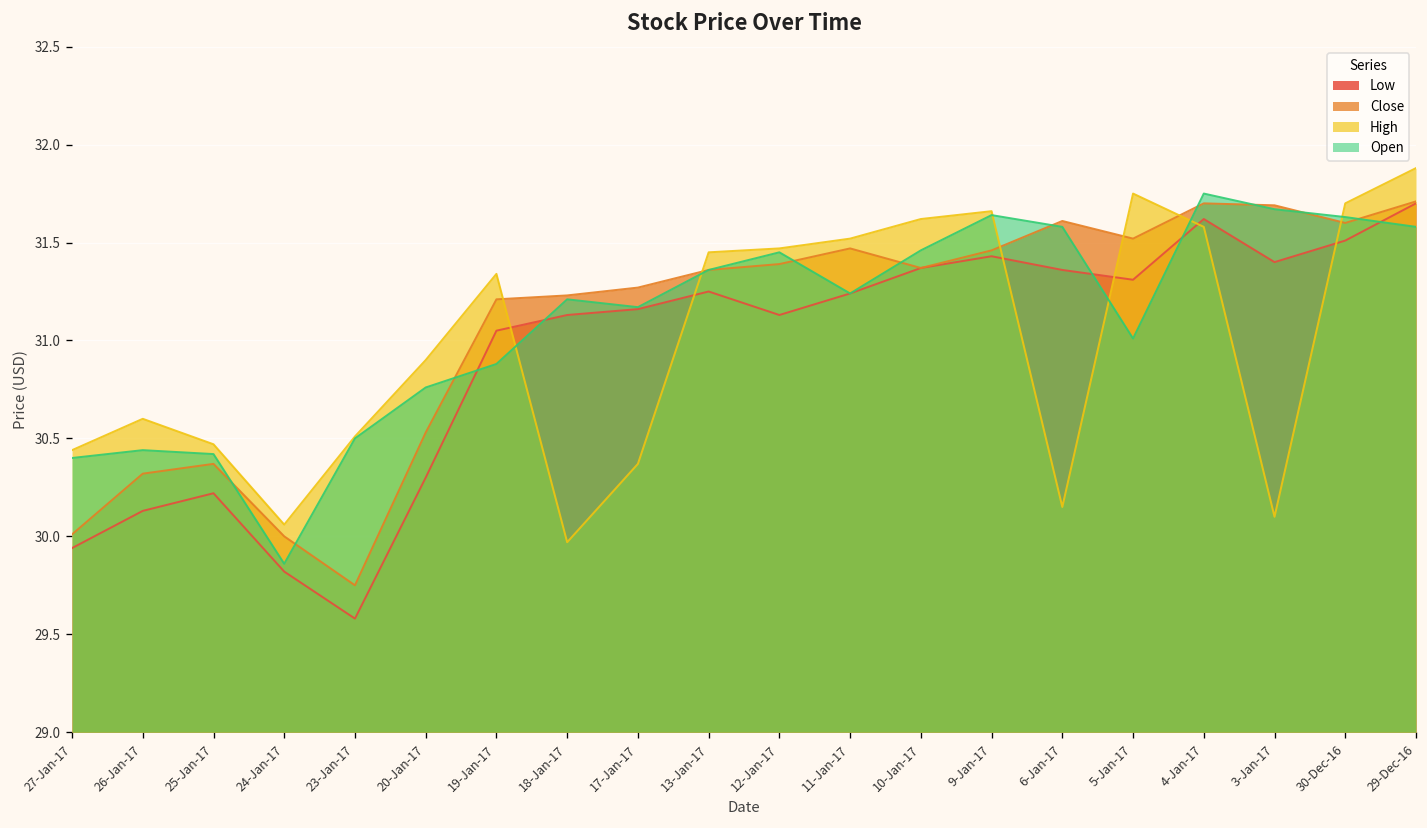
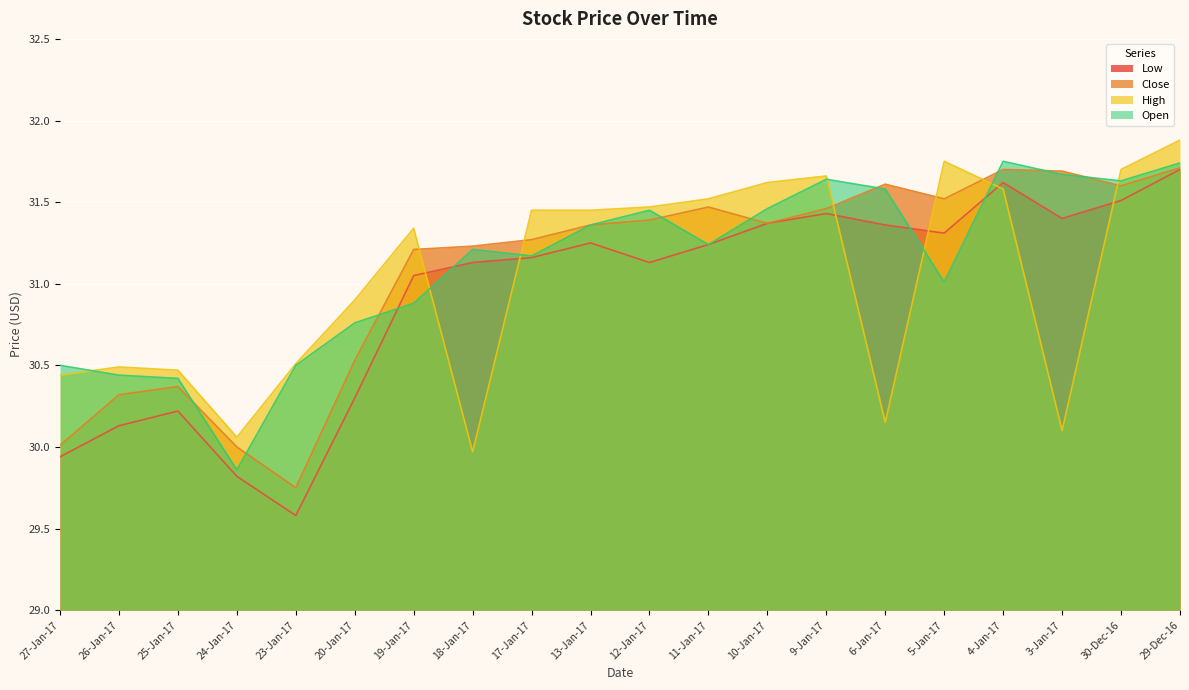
  {
    "High": {
      "27-Jan-17": 30.44,
-     "26-Jan-17": 30.60,
+     "26-Jan-17": 30.49,
      "25-Jan-17": 30.47,
      "24-Jan-17": 30.06,
      "20-Jan-17": 30.90,
      "19-Jan-17": 31.34,
      "18-Jan-17": 29.97,
-     "17-Jan-17": 30.37,
+     "17-Jan-17": 31.45,
      "13-Jan-17": 31.45,
      "12-Jan-17": 31.47,
      "11-Jan-17": 31.52,
      "10-Jan-17": 31.62,
      "9-Jan-17": 31.66,
      "6-Jan-17": 30.15,
      "5-Jan-17": 31.75,
      "4-Jan-17": 31.58,
      "3-Jan-17": 30.10,
      "30-Dec-16": 31.70,
      "29-Dec-16": 31.88
    },
    "Open": {
-     "27-Jan-17": 30.4,
+     "27-Jan-17": 30.5,
      "26-Jan-17": 30.44,
      "25-Jan-17": 30.42,
      "24-Jan-17": 29.86,
      "20-Jan-17": 30.76,
      "19-Jan-17": 30.88,
      "18-Jan-17": 31.21,
      "12-Jan-17": 31.45,
      "10-Jan-17": 31.46,
      "9-Jan-17": 31.64,
      "6-Jan-17": 31.58,
      "5-Jan-17": 31.01,
      "4-Jan-17": 31.75,
      "3-Jan-17": 31.67,
      "30-Dec-16": 31.63,
-     "29-Dec-16": 31.58
+     "29-Dec-16": 31.74
    }
  }
